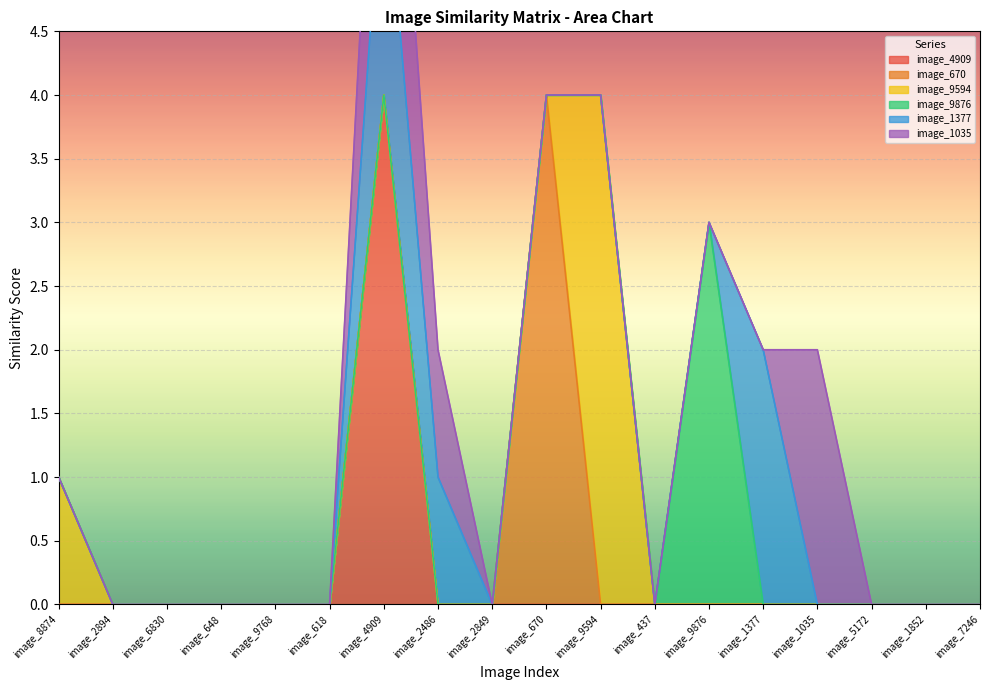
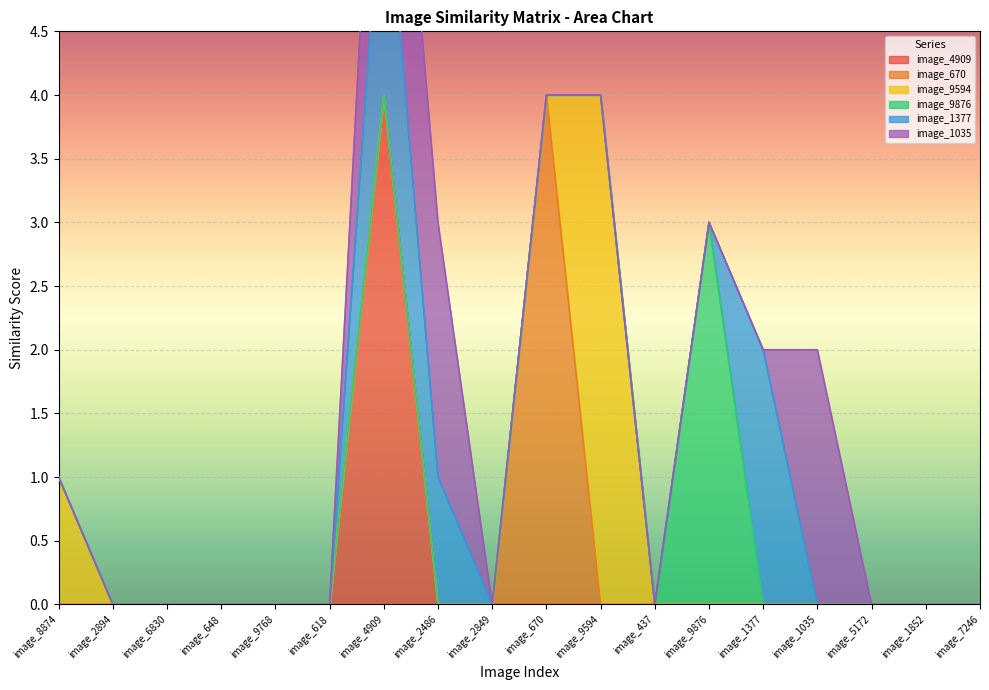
  {
    "image_1377": {
      "image_2486": 1
    },
    "image_1035": {
-     "image_2486": 1,
+     "image_2486": 2,
      "image_1035": 2
    }
  }
